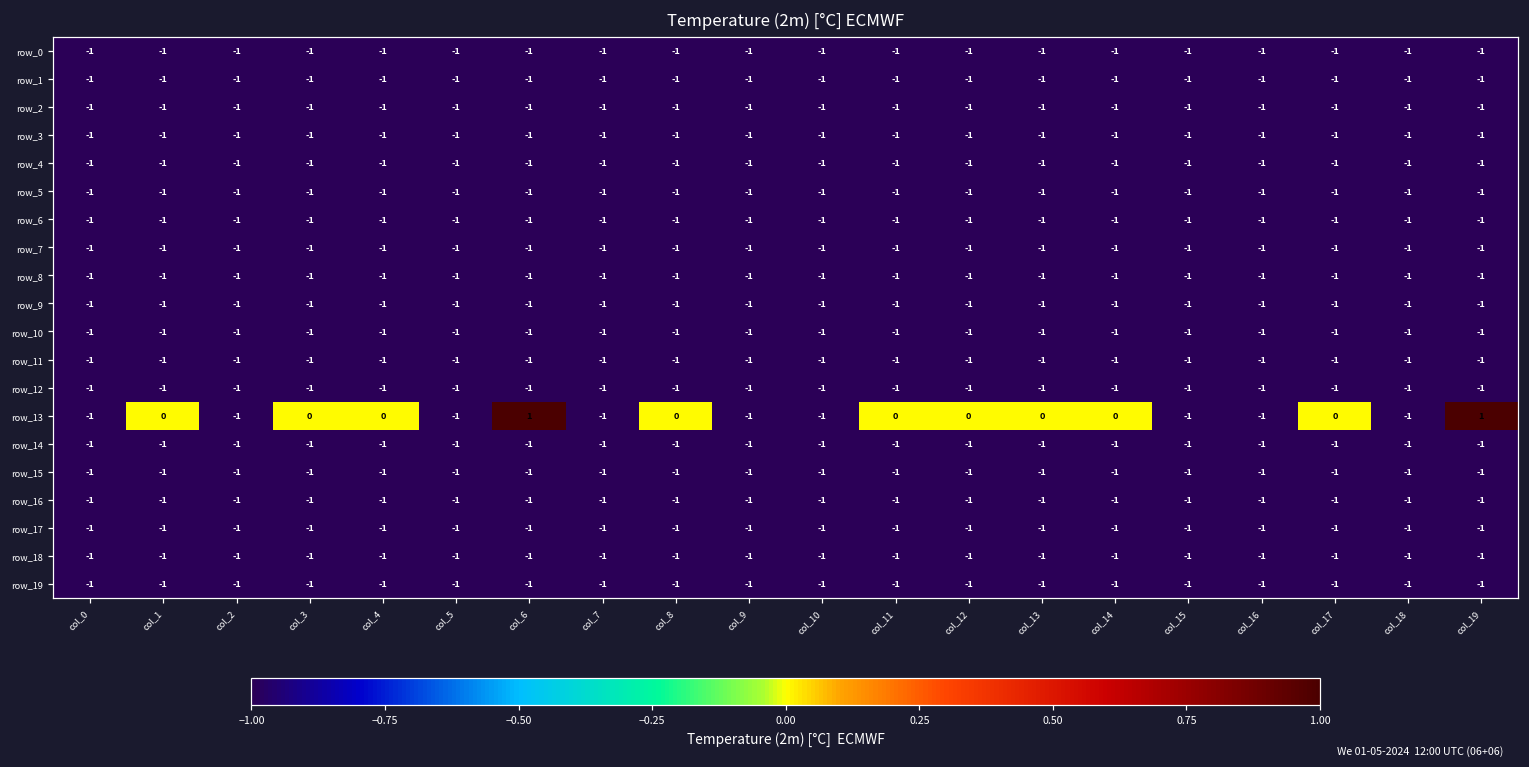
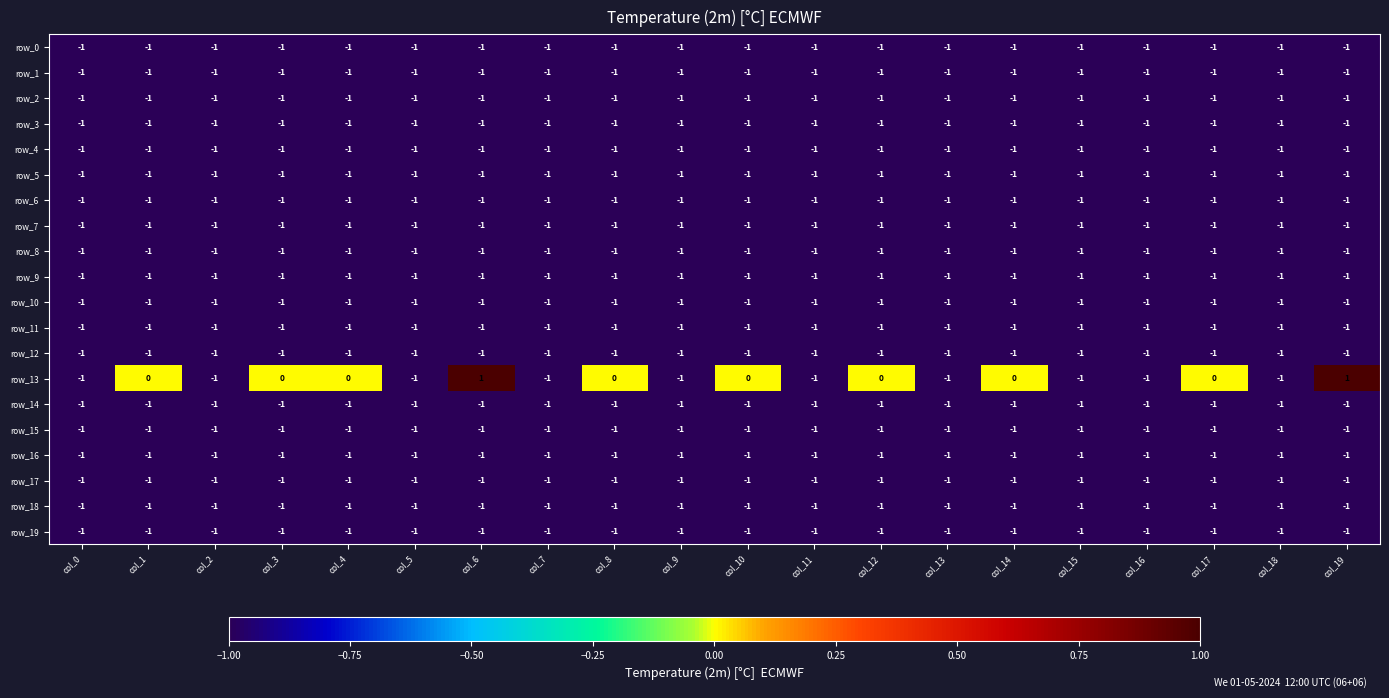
  {
    "row_13": {
      "col_0": -1,
      "col_1": 0,
      "col_2": -1,
      "col_3": 0,
      "col_4": 0,
      "col_5": -1,
      "col_6": 1,
      "col_7": -1,
      "col_8": 0,
      "col_9": -1,
-     "col_10": -1,
-     "col_11": 0,
+     "col_10": 0,
+     "col_11": -1,
      "col_12": 0,
-     "col_13": 0,
+     "col_13": -1,
      "col_14": 0,
      "col_15": -1,
      "col_16": -1,
      "col_17": 0,
      "col_18": -1,
      "col_19": 1
    }
  }
